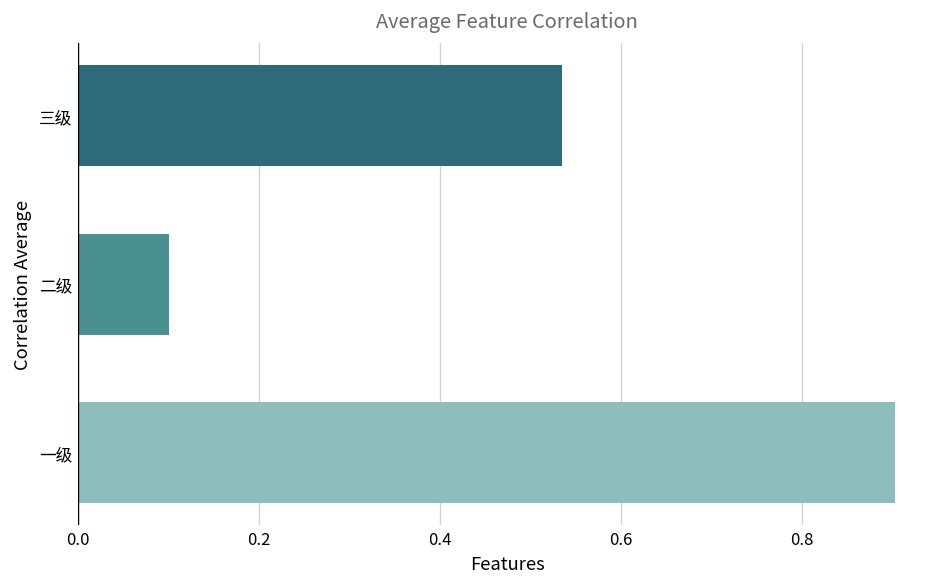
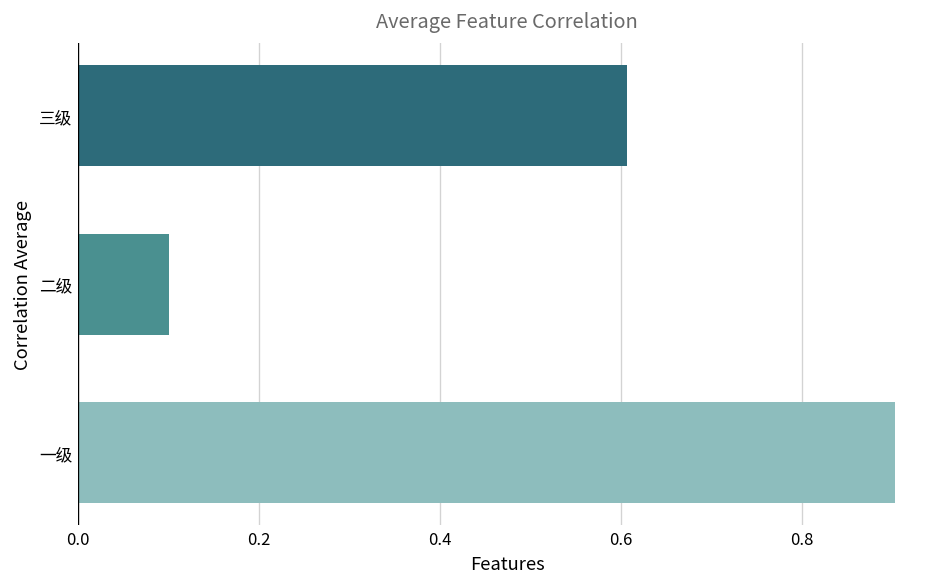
  {
-   "三级": 0.53,
+   "三级": 0.61,
    "二级": 0.10,
    "一级": 0.90
  }
